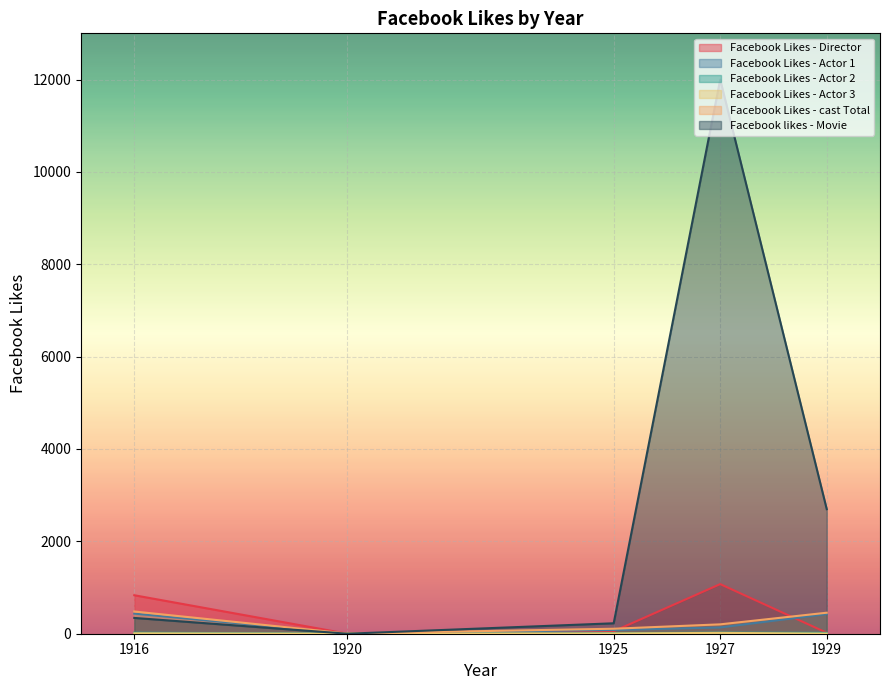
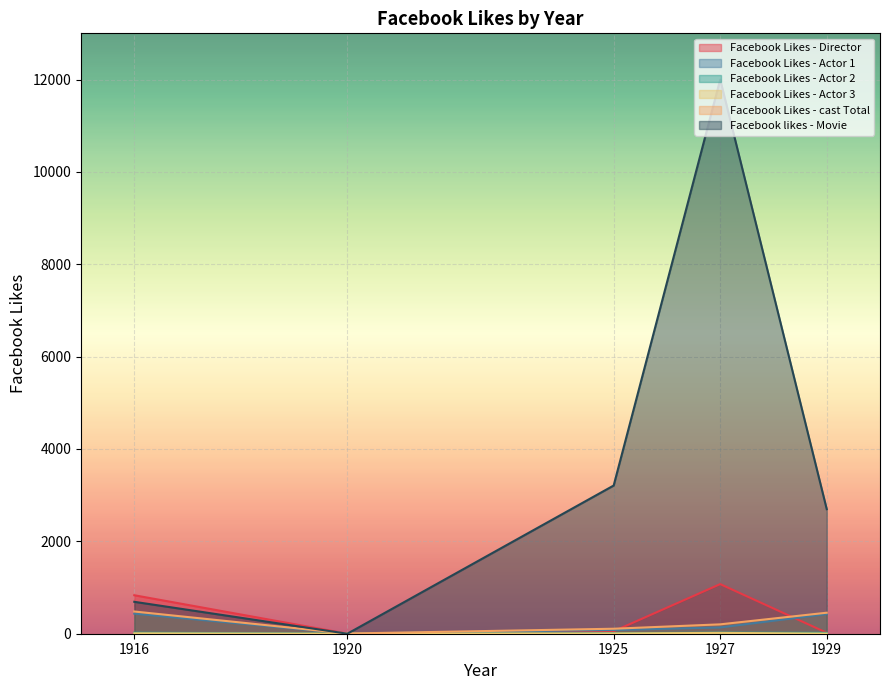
  {
    "Facebook Likes - Director": {
      "1916": 800,
      "1927": 1100
    },
    "Facebook likes - Movie": {
-     "1916": 300,
-     "1925": 200,
+     "1916": 700,
+     "1925": 3200,
      "1929": 2700
    }
  }
